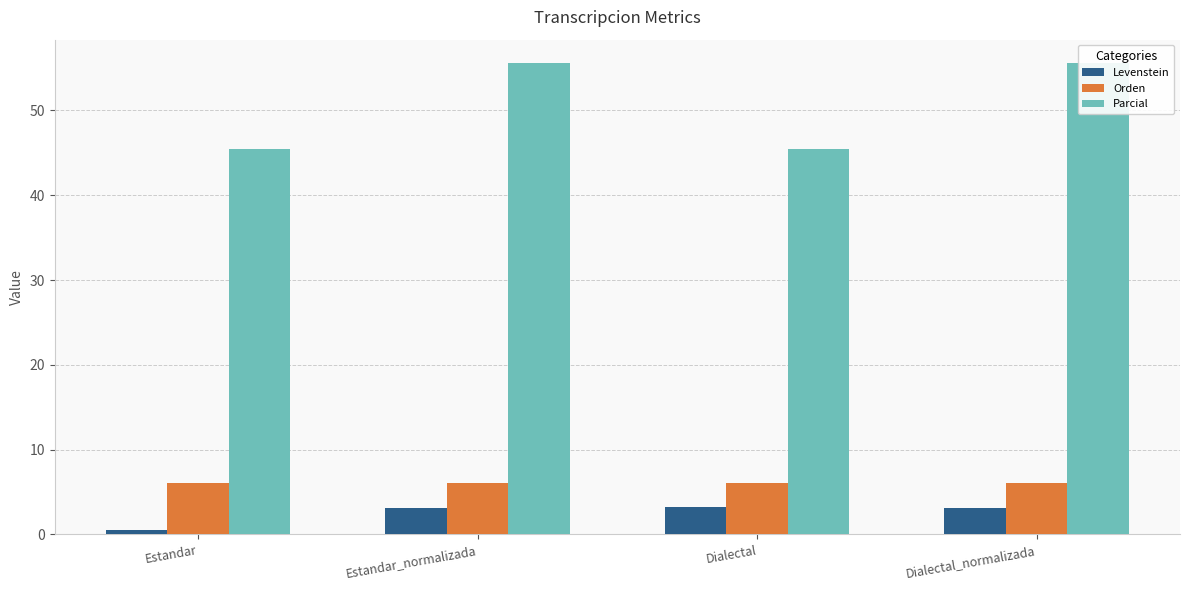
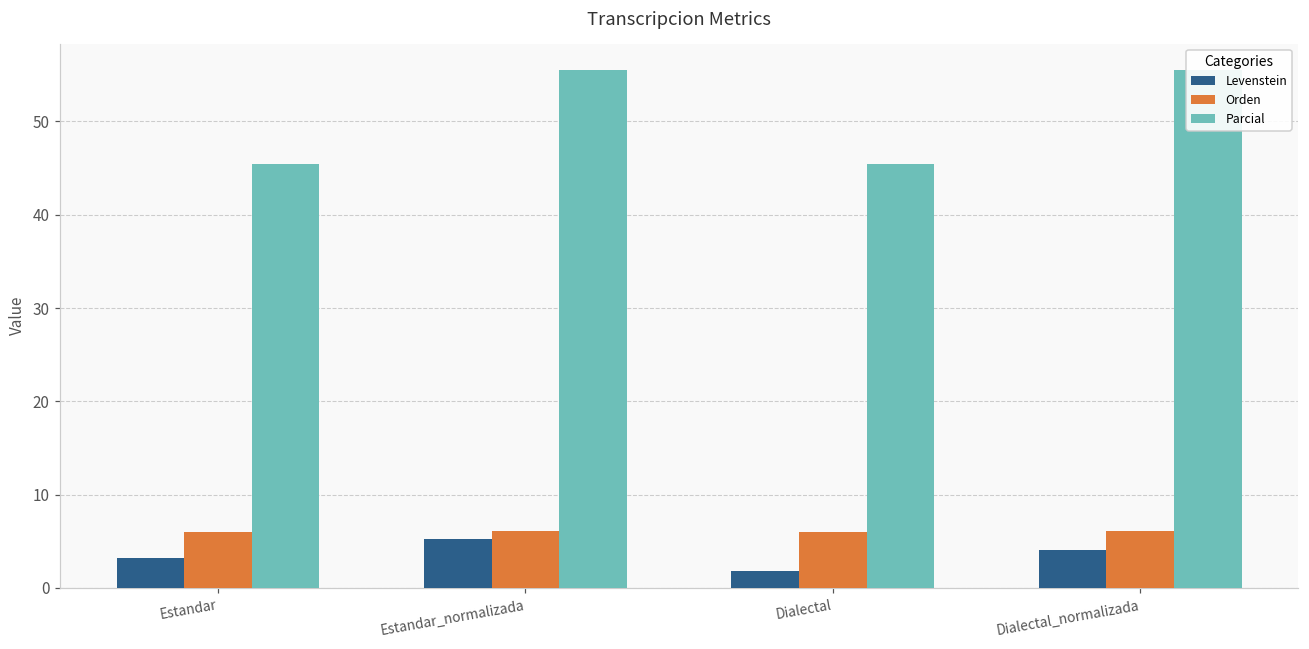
  {
    "Levenstein": {
-     "Estandar": 1,
-     "Estandar_normalizada": 3,
-     "Dialectal": 3,
-     "Dialectal_normalizada": 3
+     "Estandar": 3,
+     "Estandar_normalizada": 5,
+     "Dialectal": 2,
+     "Dialectal_normalizada": 4
    },
    "Orden": {
      "Estandar": 6,
      "Estandar_normalizada": 6,
      "Dialectal": 6,
      "Dialectal_normalizada": 6
    },
    "Parcial": {
      "Estandar": 45,
      "Estandar_normalizada": 56,
      "Dialectal": 45
    }
  }
